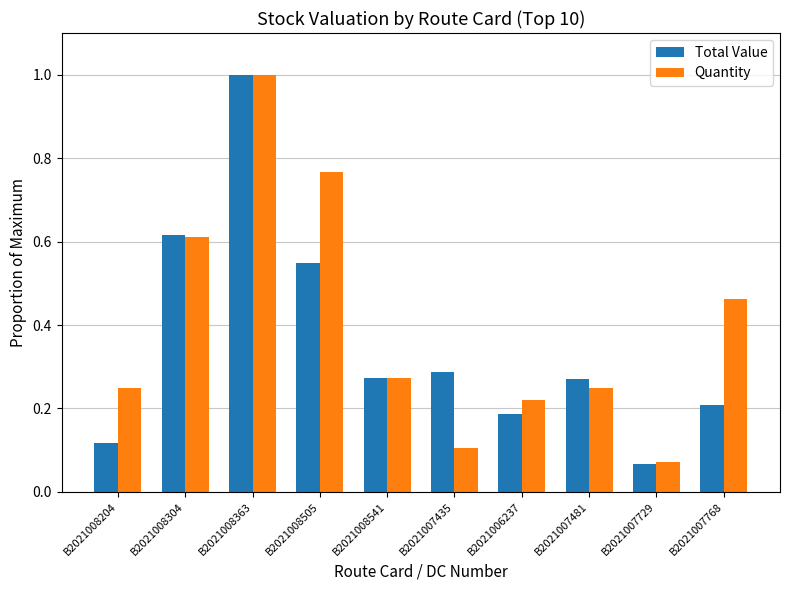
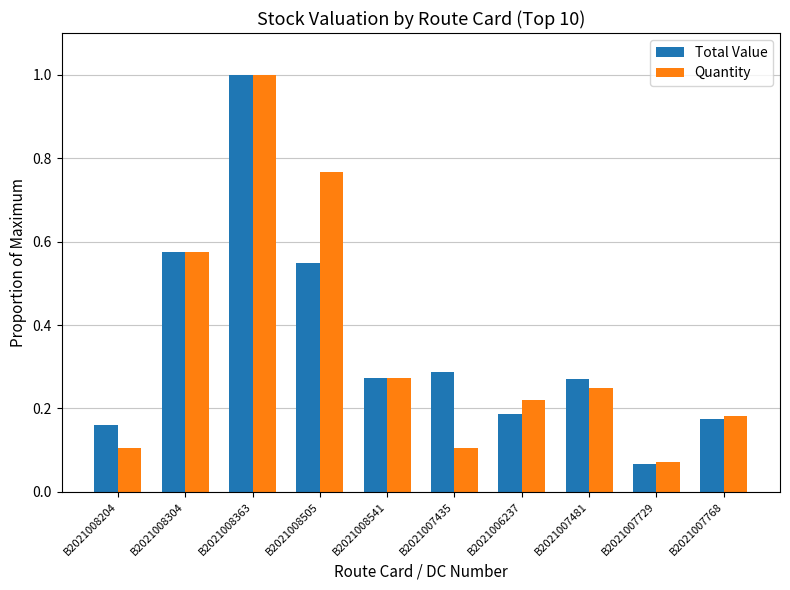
  {
    "Total Value": {
-     "B2021008204": 0.12,
-     "B2021008304": 0.61,
+     "B2021008204": 0.16,
+     "B2021008304": 0.57,
      "B2021008363": 1.00,
      "B2021008505": 0.55,
      "B2021008541": 0.27,
      "B2021007435": 0.29,
      "B2021006237": 0.19,
      "B2021007481": 0.27,
      "B2021007729": 0.07,
-     "B2021007768": 0.21
+     "B2021007768": 0.17
    },
    "Quantity": {
-     "B2021008204": 0.25,
-     "B2021008304": 0.61,
+     "B2021008204": 0.10,
+     "B2021008304": 0.57,
      "B2021008363": 1.00,
      "B2021008505": 0.77,
      "B2021008541": 0.27,
      "B2021007435": 0.10,
      "B2021006237": 0.22,
      "B2021007481": 0.25,
      "B2021007729": 0.07,
-     "B2021007768": 0.46
+     "B2021007768": 0.18
    }
  }
